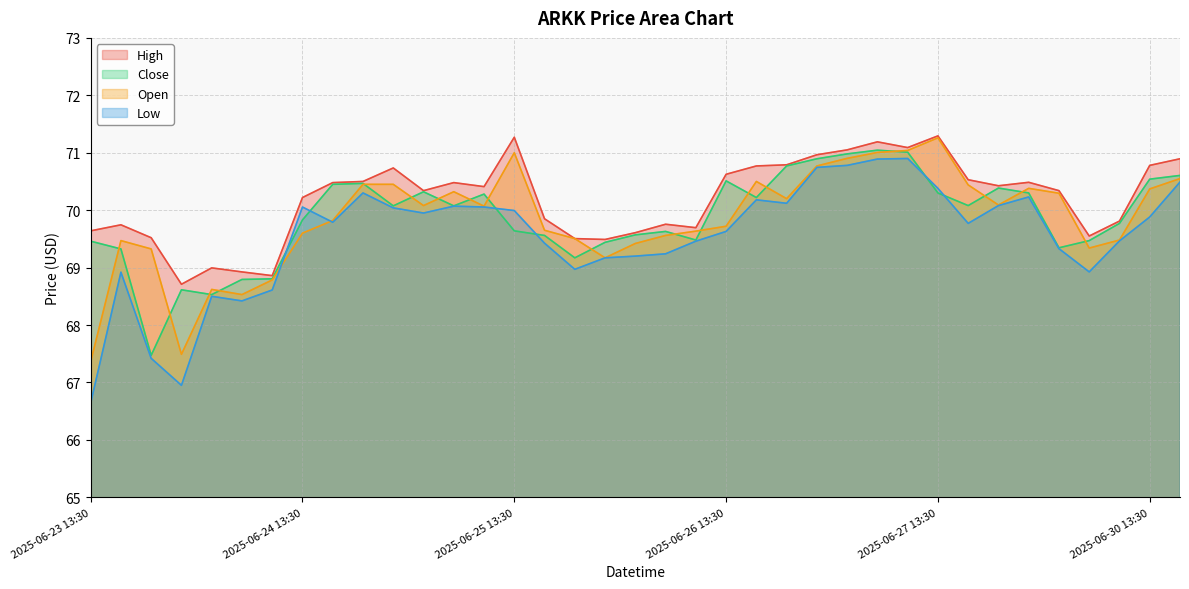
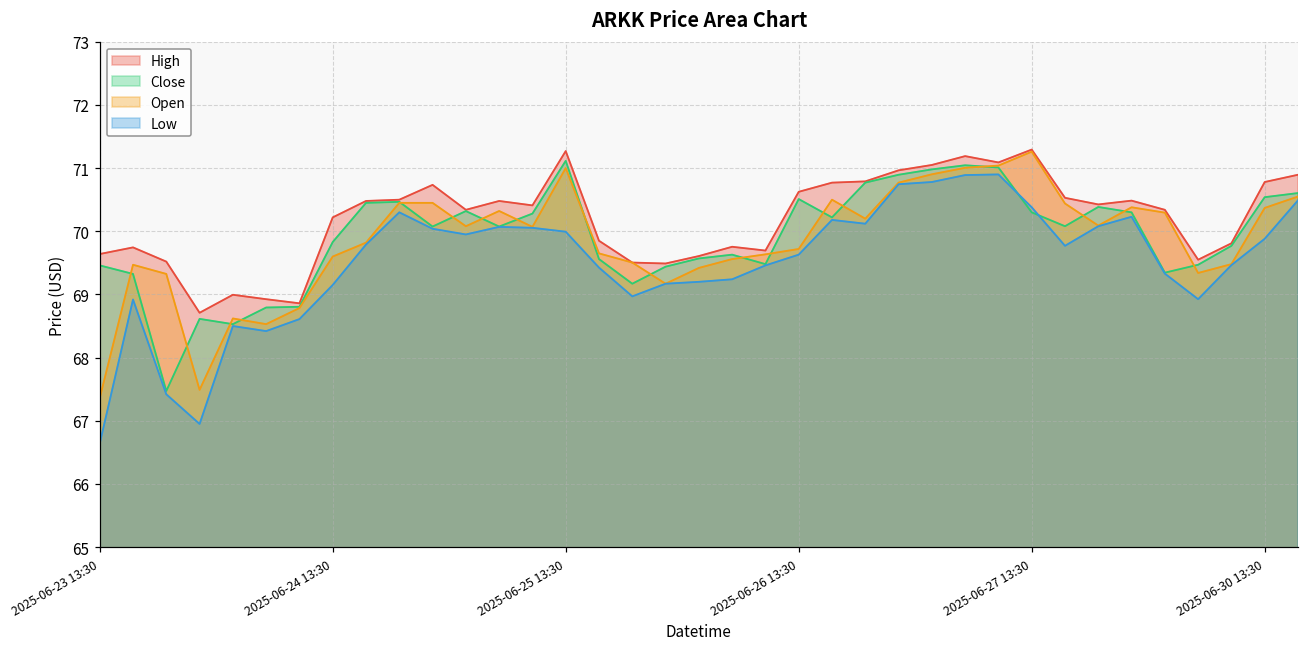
  {
    "Close": {
      "2025-06-23 13:30": 69.5,
      "2025-06-24 13:30": 69.8,
-     "2025-06-25 13:30": 69.6,
+     "2025-06-25 13:30": 71.1,
      "2025-06-26 13:30": 70.5,
      "2025-06-27 13:30": 70.3,
      "2025-06-30 13:30": 70.5
    },
    "Low": {
      "2025-06-23 13:30": 66.6,
-     "2025-06-24 13:30": 70.1,
+     "2025-06-24 13:30": 69.2,
      "2025-06-25 13:30": 70.0,
      "2025-06-26 13:30": 69.6,
      "2025-06-27 13:30": 70.4,
      "2025-06-30 13:30": 69.9
    }
  }
